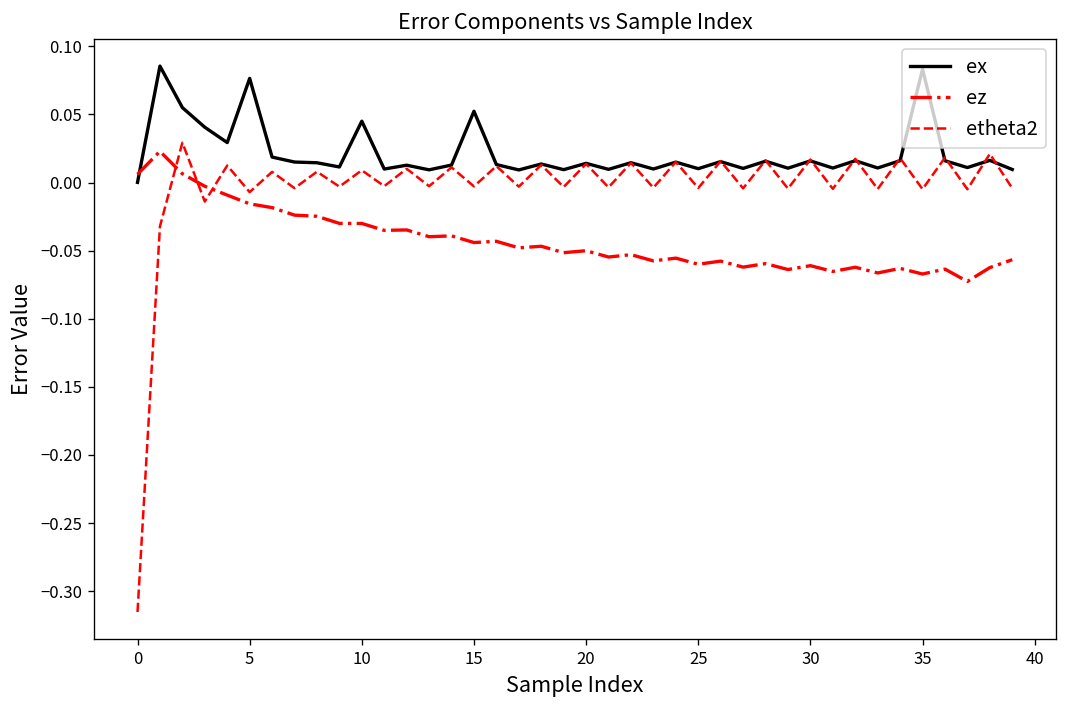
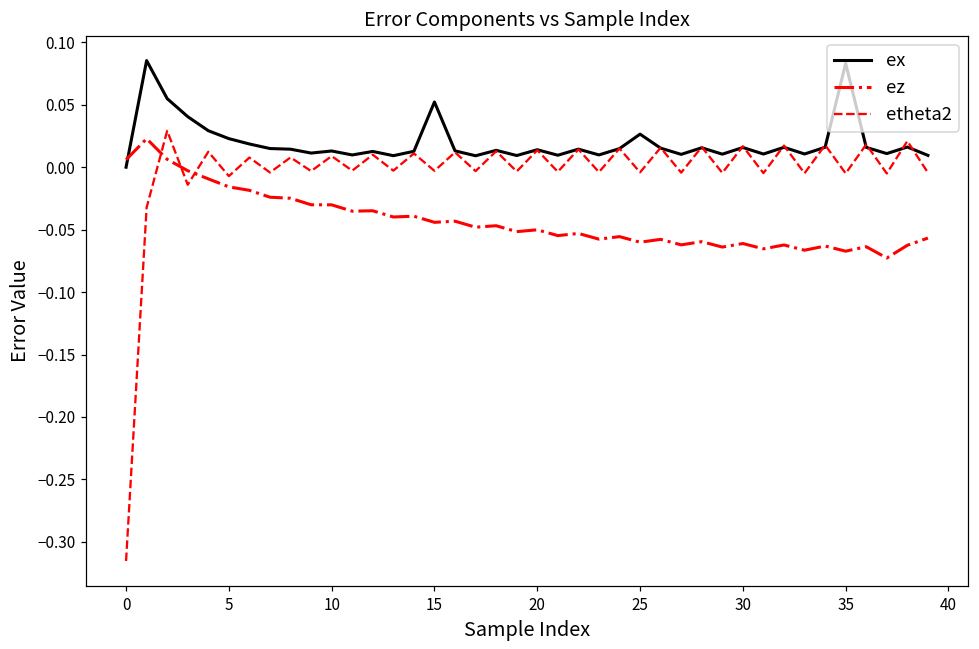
  {
    "ex": {
      "0": 0.000,
-     "5": 0.076,
-     "10": 0.045,
+     "5": 0.023,
+     "10": 0.013,
      "15": 0.052,
-     "25": 0.010
+     "25": 0.027
    }
  }
